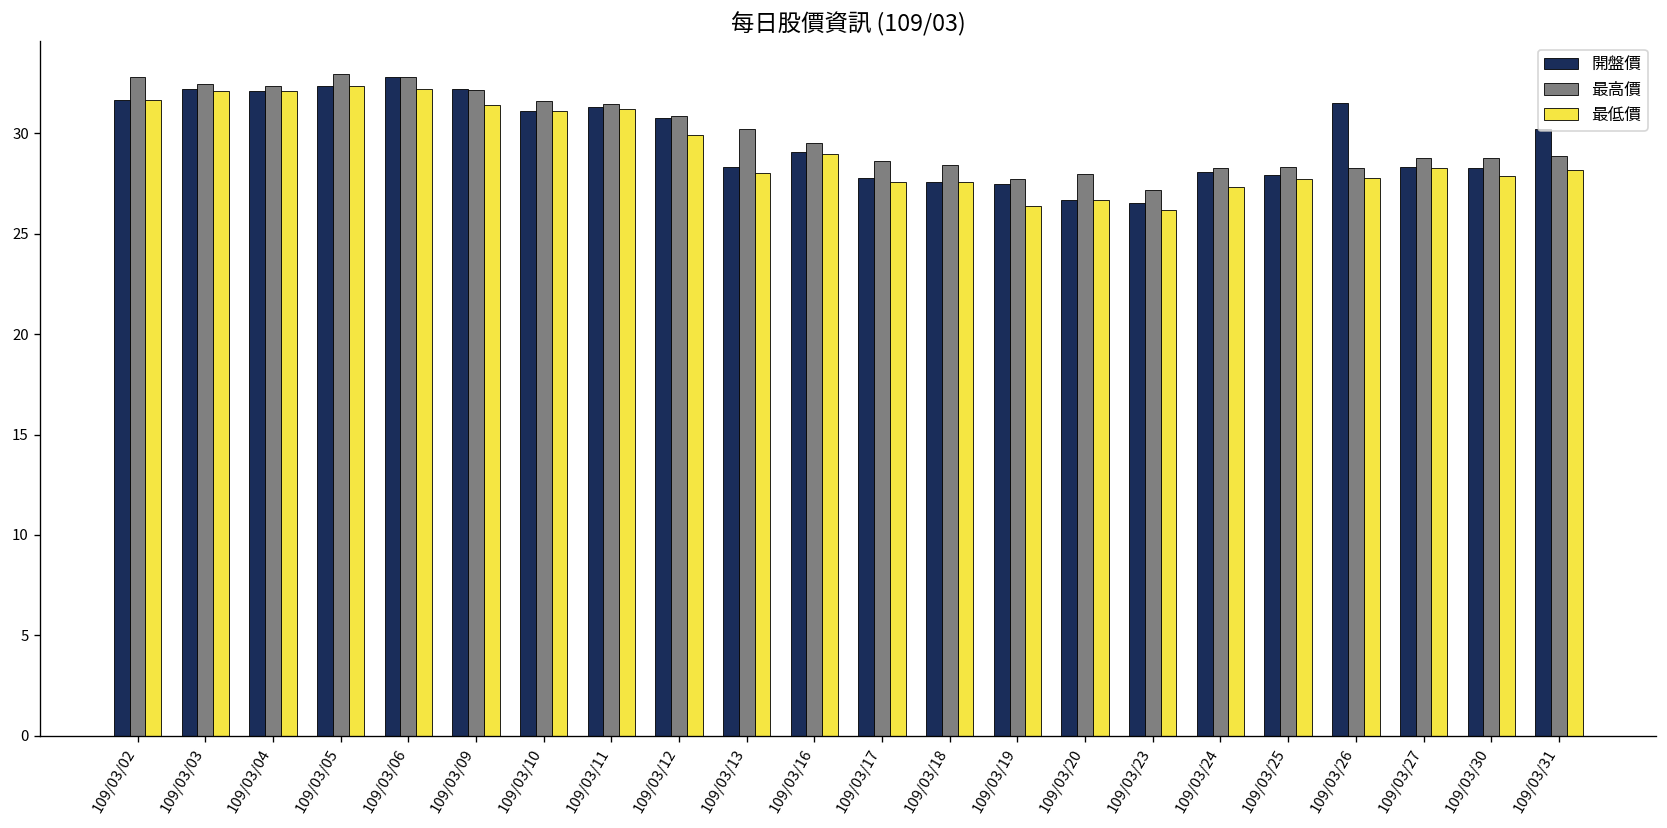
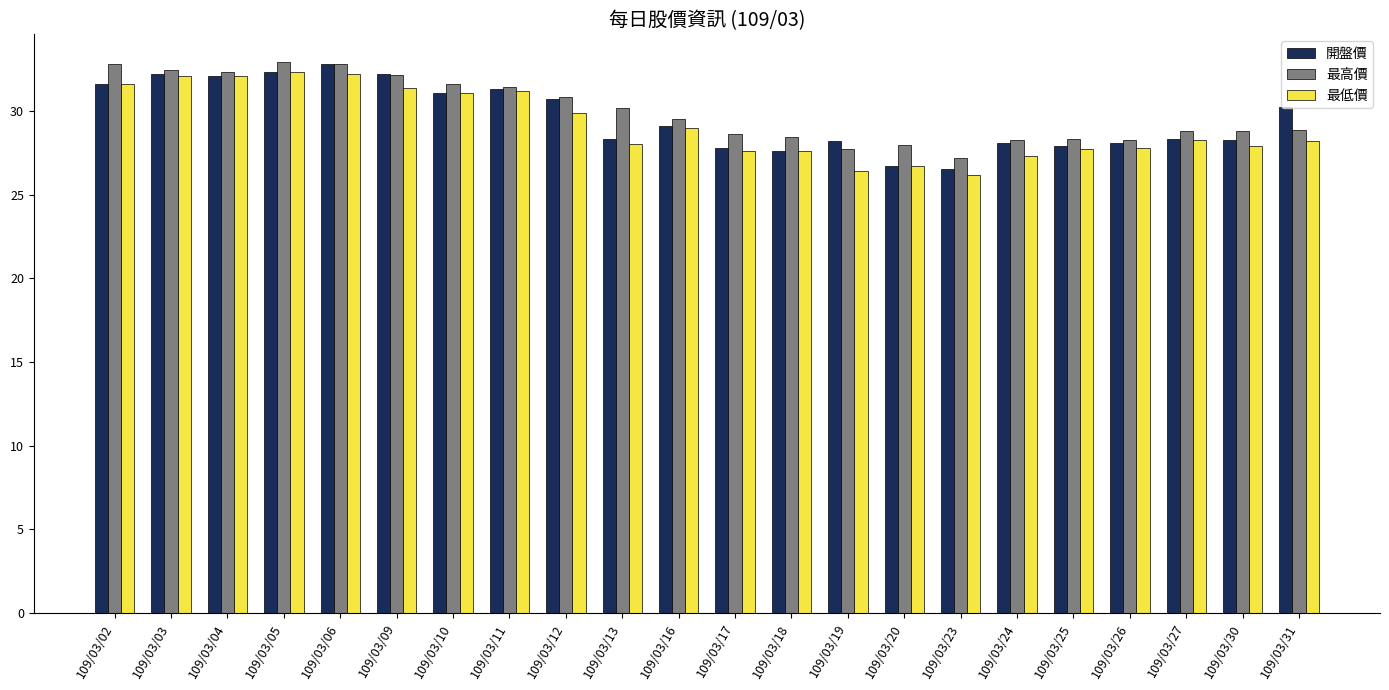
  {
    "開盤價": {
      "109/03/02": 31.7,
      "109/03/03": 32.2,
      "109/03/04": 32.1,
      "109/03/05": 32.4,
      "109/03/06": 32.8,
      "109/03/09": 32.2,
      "109/03/10": 31.1,
      "109/03/11": 31.3,
      "109/03/12": 30.8,
      "109/03/13": 28.4,
      "109/03/16": 29.1,
      "109/03/17": 27.8,
      "109/03/18": 27.6,
-     "109/03/19": 27.5,
+     "109/03/19": 28.2,
      "109/03/20": 26.7,
      "109/03/23": 26.6,
      "109/03/24": 28.1,
      "109/03/25": 28.0,
-     "109/03/26": 31.5,
+     "109/03/26": 28.1,
      "109/03/27": 28.4,
      "109/03/30": 28.3
    },
    "最高價": {
      "109/03/02": 32.8,
      "109/03/03": 32.5,
      "109/03/04": 32.4,
      "109/03/05": 33.0,
      "109/03/06": 32.8,
      "109/03/09": 32.2,
      "109/03/10": 31.6,
      "109/03/11": 31.5,
      "109/03/12": 30.9,
      "109/03/13": 30.2,
      "109/03/16": 29.6,
      "109/03/17": 28.7,
      "109/03/18": 28.5,
      "109/03/19": 27.8,
      "109/03/20": 28.0,
      "109/03/23": 27.2,
      "109/03/24": 28.3,
      "109/03/25": 28.4,
      "109/03/26": 28.3,
      "109/03/27": 28.8,
      "109/03/30": 28.8,
      "109/03/31": 28.9
    },
    "最低價": {
      "109/03/02": 31.7,
      "109/03/03": 32.1,
      "109/03/04": 32.1,
      "109/03/05": 32.4,
      "109/03/06": 32.2,
      "109/03/09": 31.4,
      "109/03/10": 31.1,
      "109/03/11": 31.2,
      "109/03/12": 29.9,
      "109/03/13": 28.1,
      "109/03/16": 29.0,
      "109/03/17": 27.6,
      "109/03/18": 27.6,
      "109/03/19": 26.4,
      "109/03/20": 26.7,
      "109/03/23": 26.2,
      "109/03/24": 27.4,
      "109/03/25": 27.8,
      "109/03/26": 27.8,
      "109/03/27": 28.3,
      "109/03/30": 27.9,
      "109/03/31": 28.2
    }
  }
